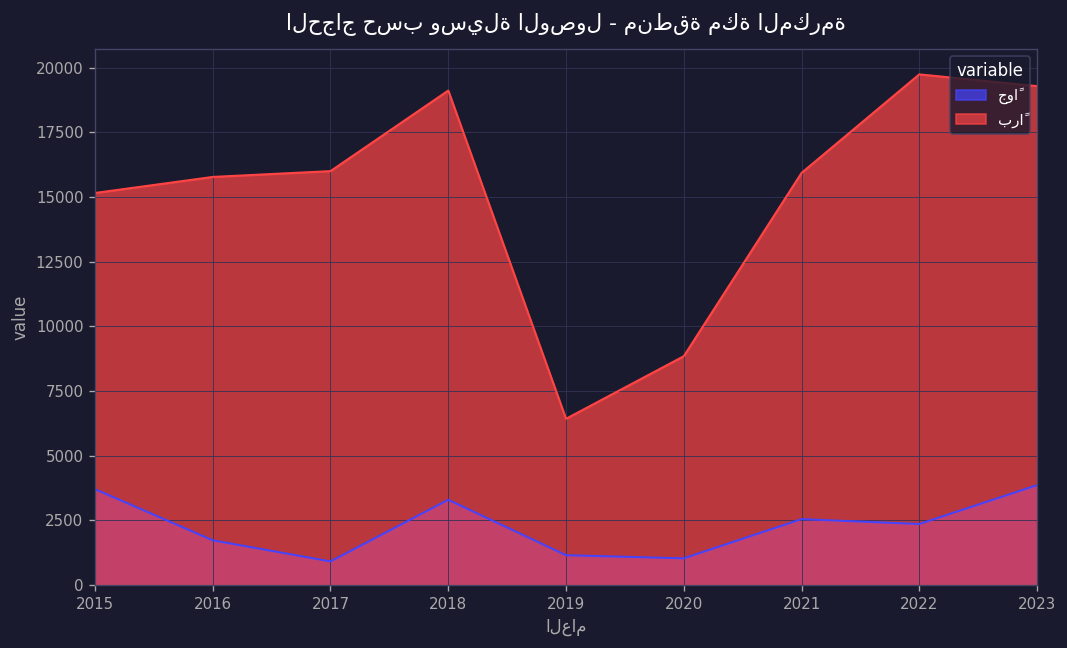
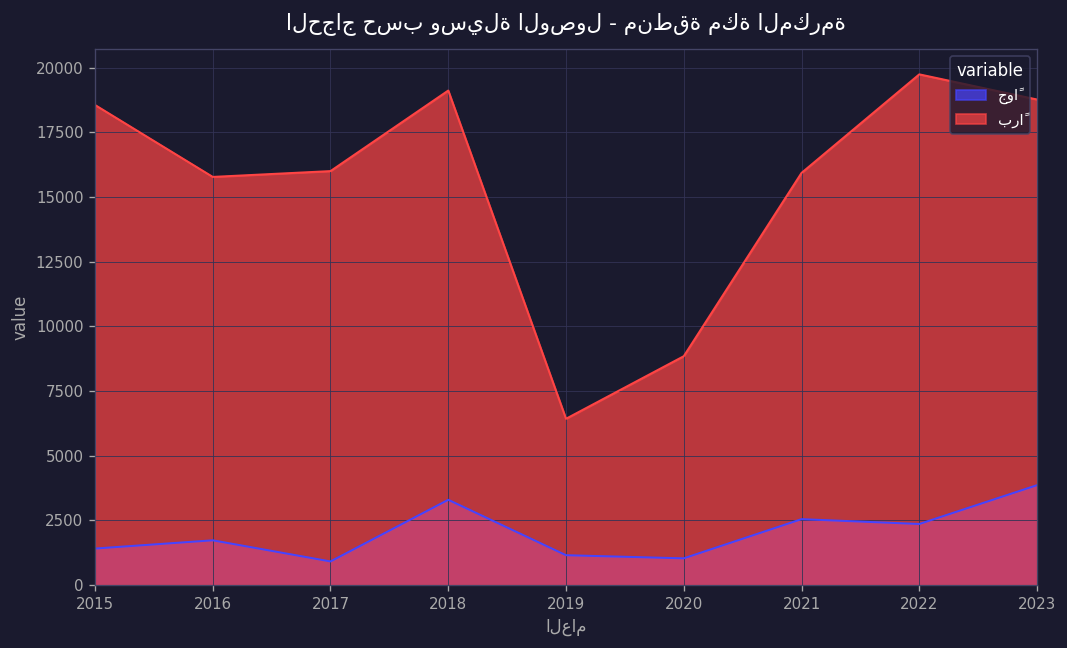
  {
    "جواً": {
-     "2015": 3700,
+     "2015": 1400,
      "2016": 1700,
      "2017": 900,
      "2018": 3300,
      "2019": 1200,
      "2020": 1000,
      "2021": 2500,
      "2022": 2400,
      "2023": 3900
    },
    "براً": {
-     "2015": 15200,
+     "2015": 18600,
      "2016": 15800,
      "2017": 16000,
      "2018": 19100,
      "2019": 6400,
      "2020": 8800,
      "2021": 15900,
      "2022": 19700,
-     "2023": 19300
+     "2023": 18800
    }
  }
